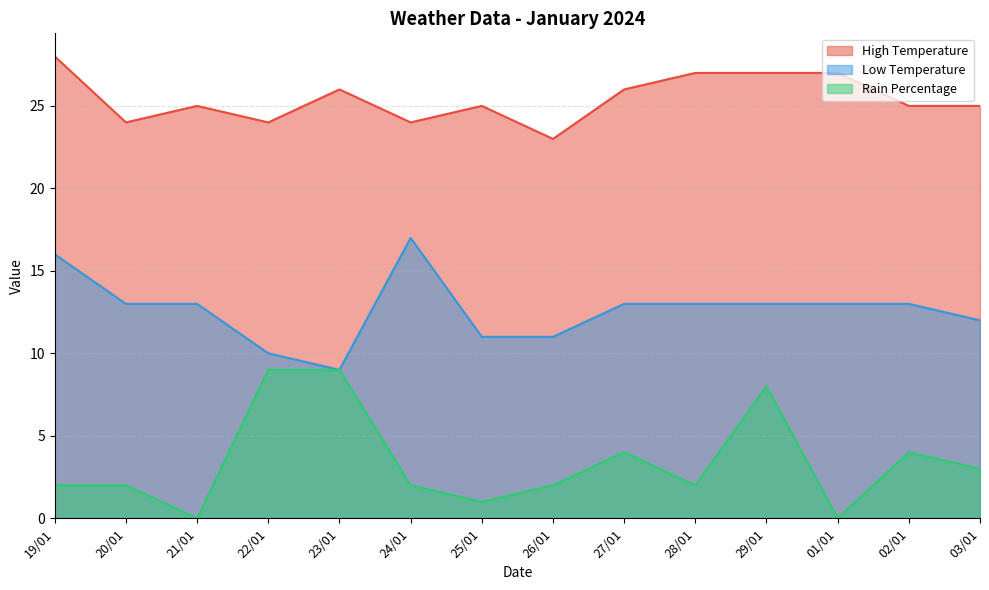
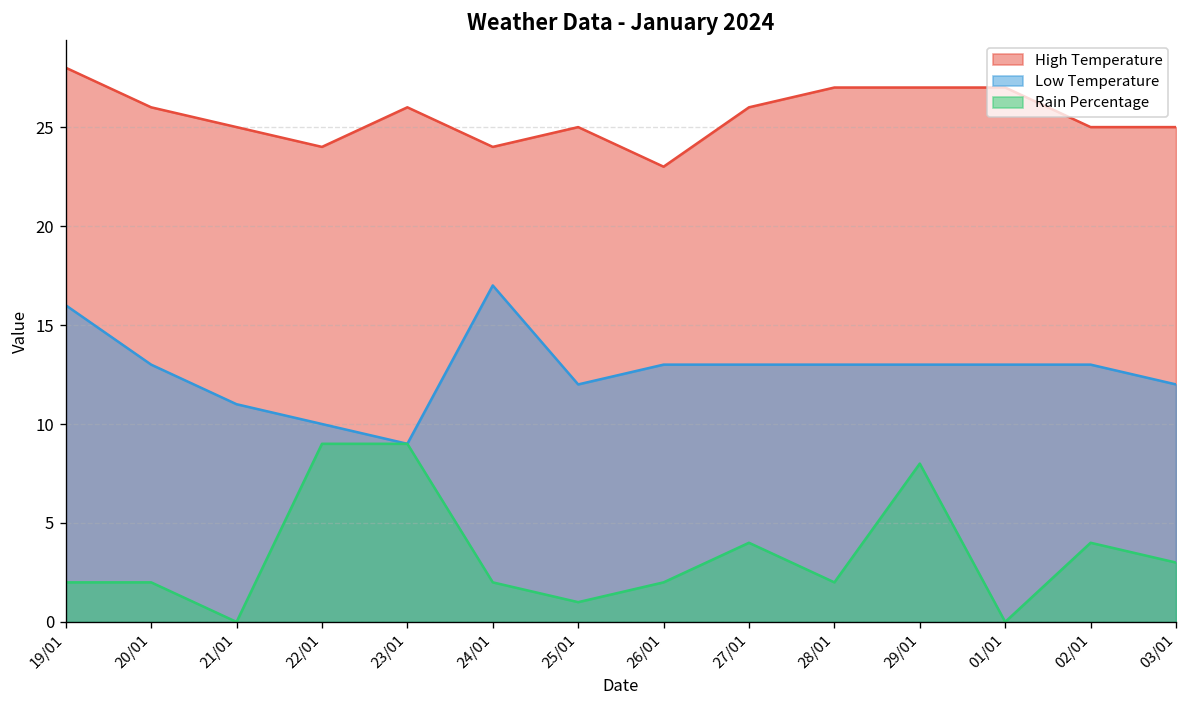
  {
    "High Temperature": {
      "19/01": 28,
-     "20/01": 24,
+     "20/01": 26,
      "21/01": 25,
      "22/01": 24,
      "23/01": 26,
      "24/01": 24,
      "25/01": 25,
      "26/01": 23,
      "27/01": 26,
      "28/01": 27,
      "29/01": 27,
      "02/01": 25,
      "03/01": 25
    },
    "Low Temperature": {
      "19/01": 16,
      "20/01": 13,
-     "21/01": 13,
+     "21/01": 11,
      "22/01": 10,
      "24/01": 17,
-     "25/01": 11,
-     "26/01": 11,
+     "25/01": 12,
+     "26/01": 13,
      "27/01": 13,
      "28/01": 13,
      "29/01": 13,
      "01/01": 13,
      "02/01": 13,
      "03/01": 12
    },
    "Rain Percentage": {
      "19/01": 2,
      "20/01": 2,
      "21/01": 0,
      "22/01": 9,
      "24/01": 2,
      "25/01": 1,
      "26/01": 2,
      "27/01": 4,
      "28/01": 2,
      "29/01": 8,
      "01/01": 0,
      "02/01": 4,
      "03/01": 3
    }
  }
